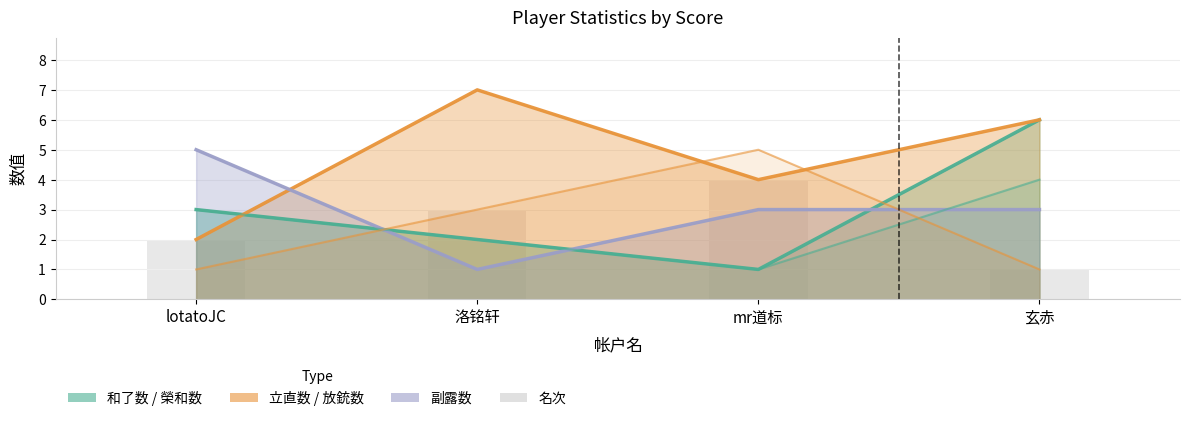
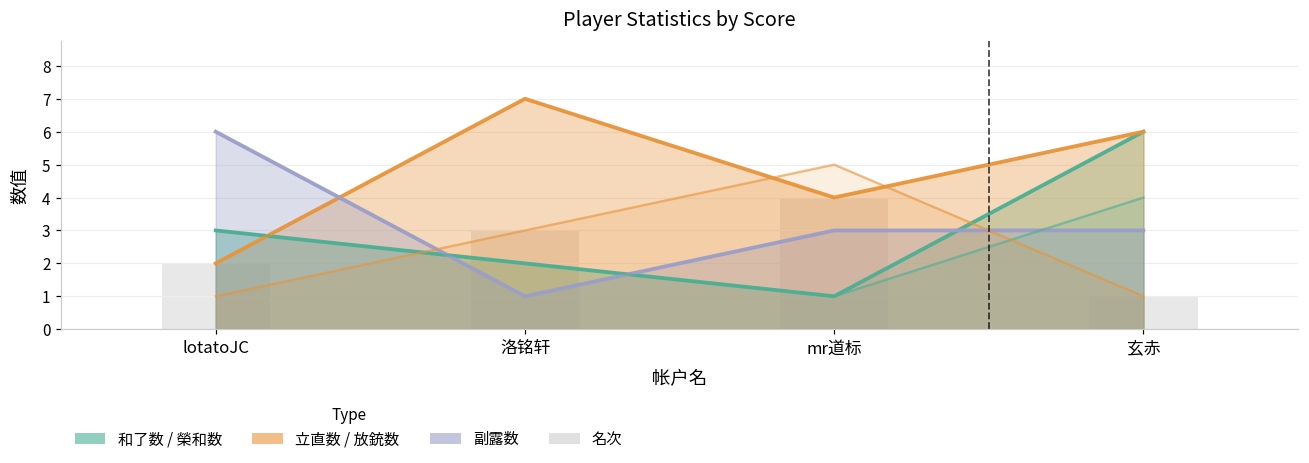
  {
    "名次": {
      "lotatoJC": 2,
      "洛铭轩": 3,
      "mr道标": 4,
      "玄赤": 1
    },
    "副露数": {
-     "lotatoJC": 5,
+     "lotatoJC": 6,
      "洛铭轩": 1,
      "mr道标": 3,
      "玄赤": 3
    }
  }
